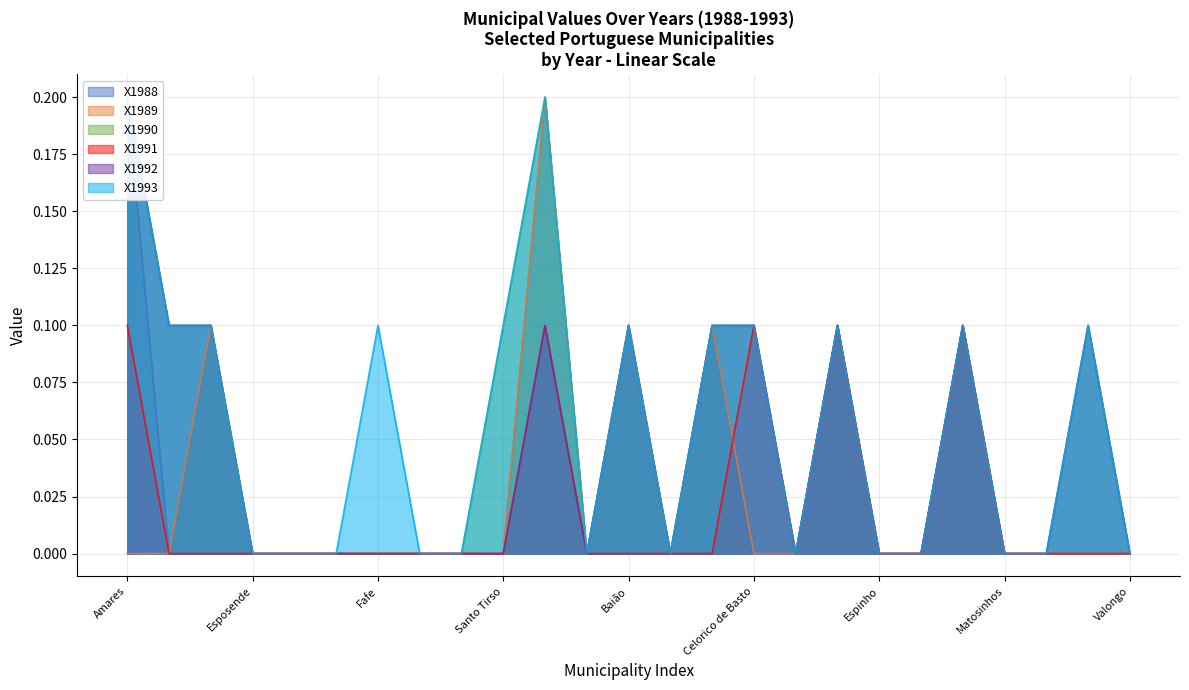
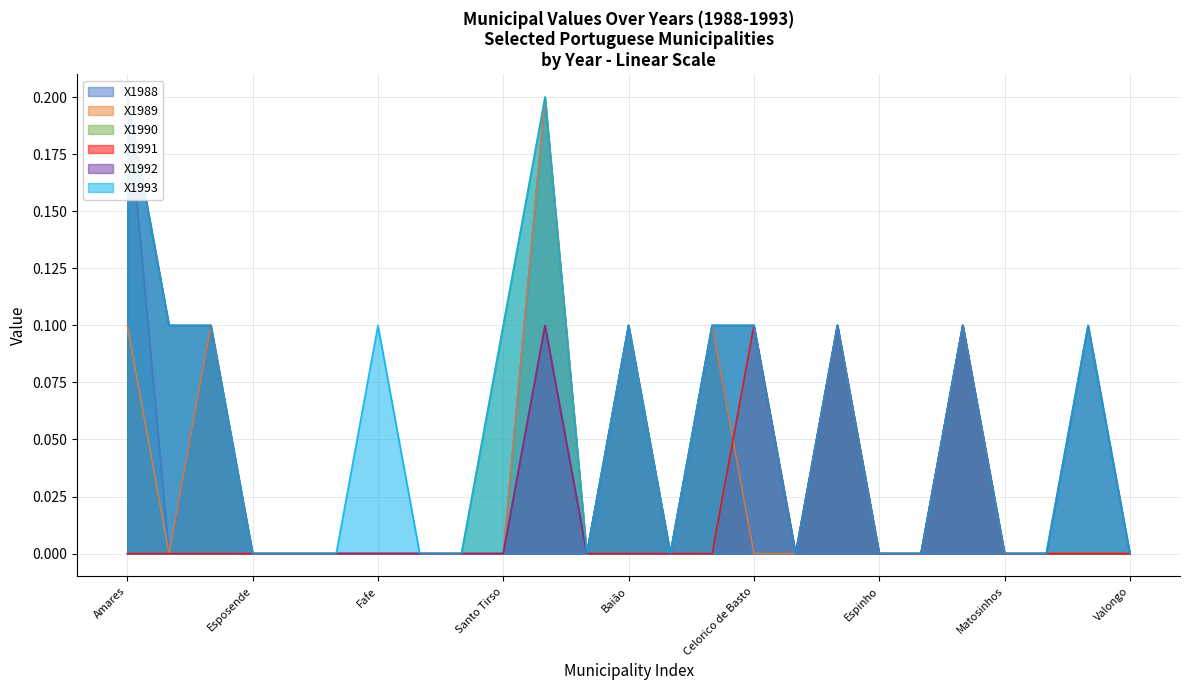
  {
    "X1989": {
-     "Amares": 0.0
+     "Amares": 0.1
    },
    "X1991": {
-     "Amares": 0.1,
+     "Amares": 0.0,
      "Baião": 0.0
    },
    "X1993": {
      "Fafe": 0.1
    }
  }
